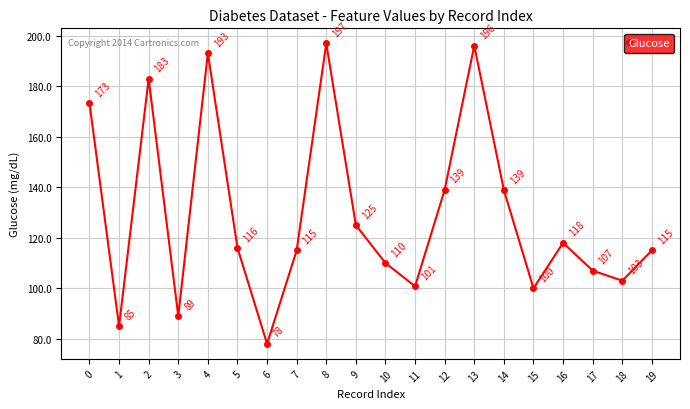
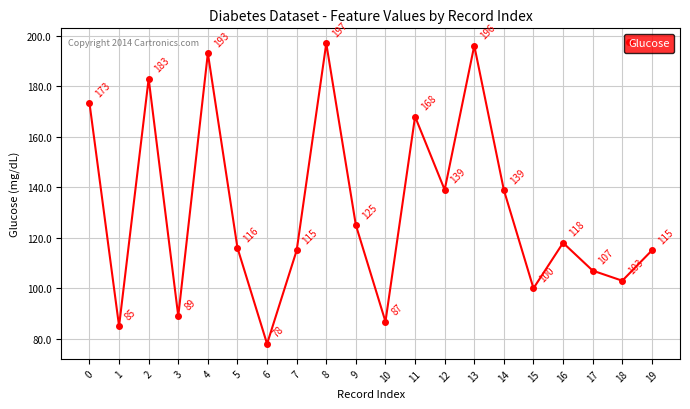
  {
    "0": 173,
    "1": 85,
    "2": 183,
    "3": 89,
    "4": 193,
    "5": 116,
    "6": 78,
    "7": 115,
    "8": 197,
    "9": 125,
-   "10": 110,
-   "11": 101,
+   "10": 87,
+   "11": 168,
    "12": 139,
    "13": 196,
    "14": 139,
    "15": 100,
    "16": 118,
    "17": 107,
    "18": 103,
    "19": 115
  }
